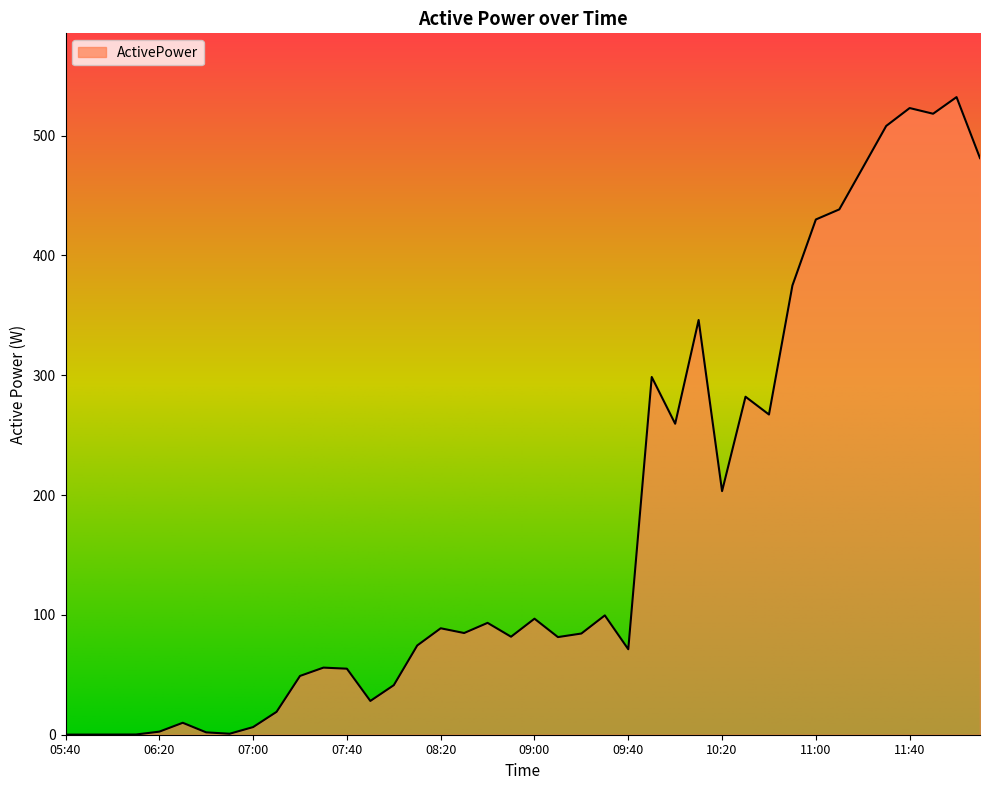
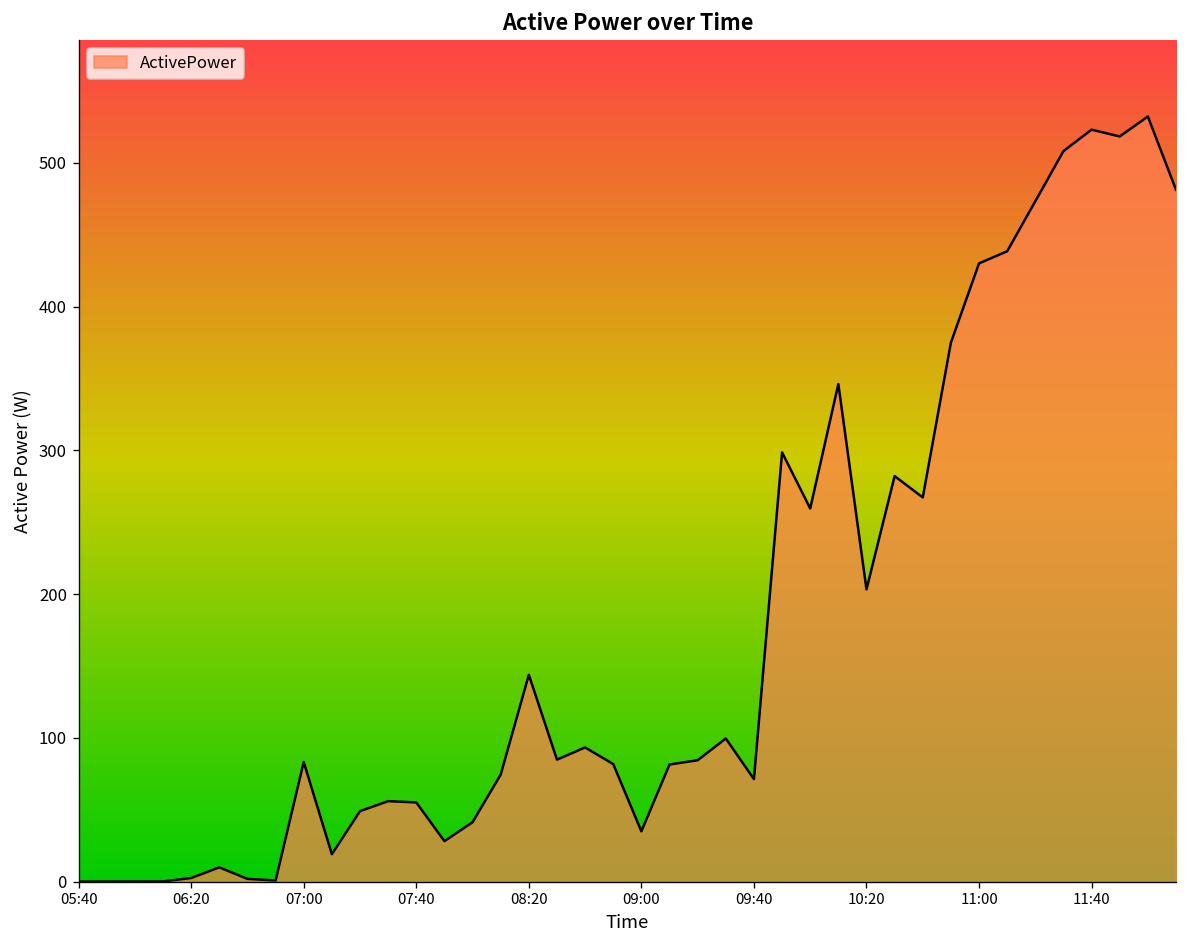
  {
    "05:40": 0,
    "06:20": 3,
-   "07:00": 6,
+   "07:00": 83,
    "07:40": 55,
-   "08:20": 89,
-   "09:00": 97,
+   "08:20": 144,
+   "09:00": 35,
    "09:40": 71,
    "10:20": 203,
    "11:00": 430,
    "11:40": 523
  }
